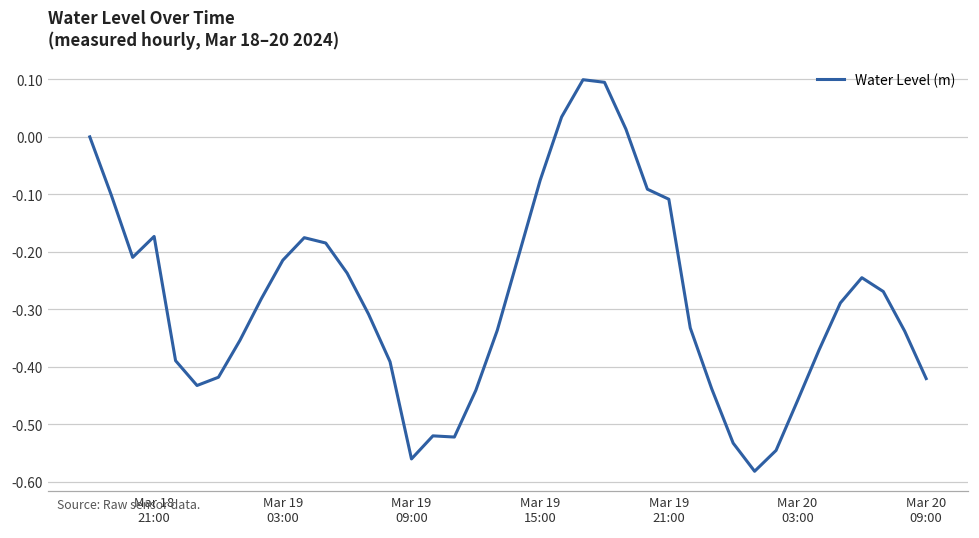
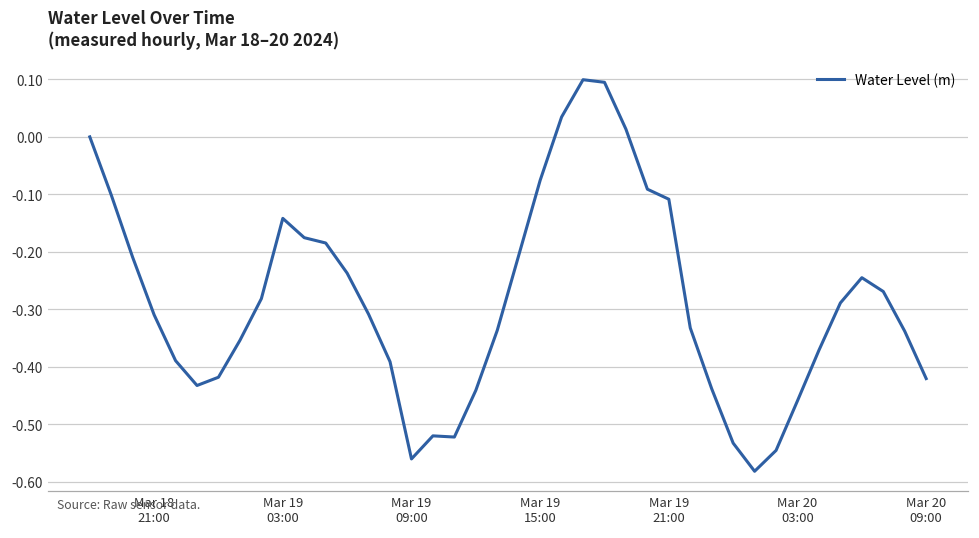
  {
-   "Mar 18 21:00": -0.17,
-   "Mar 19 03:00": -0.21,
+   "Mar 18 21:00": -0.31,
+   "Mar 19 03:00": -0.14,
    "Mar 19 09:00": -0.56,
    "Mar 19 15:00": -0.08,
    "Mar 19 21:00": -0.11,
    "Mar 20 03:00": -0.46,
    "Mar 20 09:00": -0.42
  }
